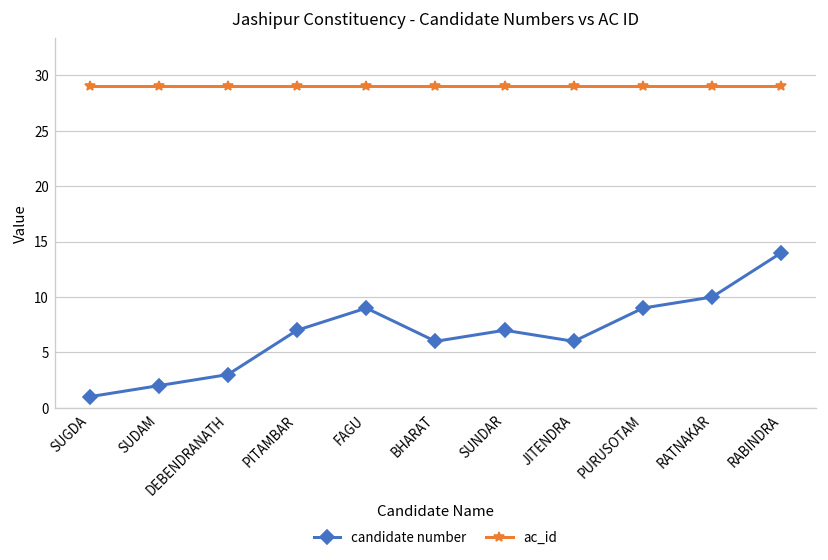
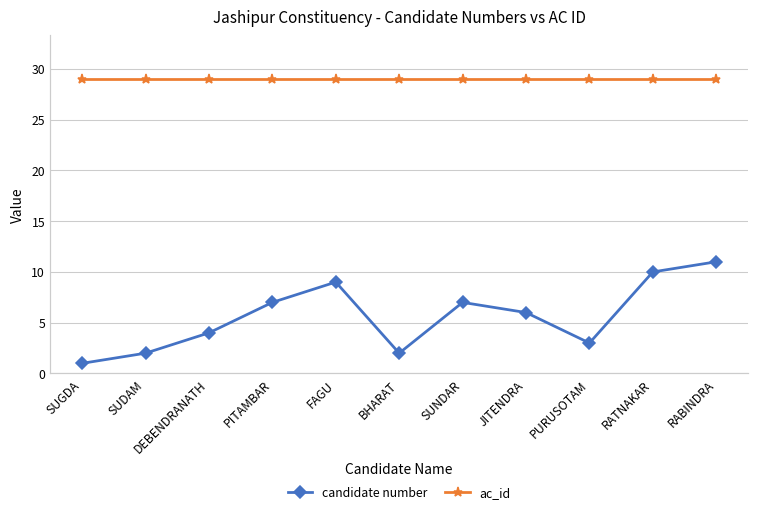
  {
    "candidate number": {
      "SUGDA": 1,
      "SUDAM": 2,
-     "DEBENDRANATH": 3,
+     "DEBENDRANATH": 4,
      "PITAMBAR": 7,
      "FAGU": 9,
-     "BHARAT": 6,
+     "BHARAT": 2,
      "SUNDAR": 7,
      "JITENDRA": 6,
-     "PURUSOTAM": 9,
+     "PURUSOTAM": 3,
      "RATNAKAR": 10,
-     "RABINDRA": 14
+     "RABINDRA": 11
    },
    "ac_id": {
      "SUGDA": 29,
      "SUDAM": 29,
      "DEBENDRANATH": 29,
      "PITAMBAR": 29,
      "FAGU": 29,
      "BHARAT": 29,
      "SUNDAR": 29,
      "JITENDRA": 29,
      "PURUSOTAM": 29,
      "RATNAKAR": 29,
      "RABINDRA": 29
    }
  }
